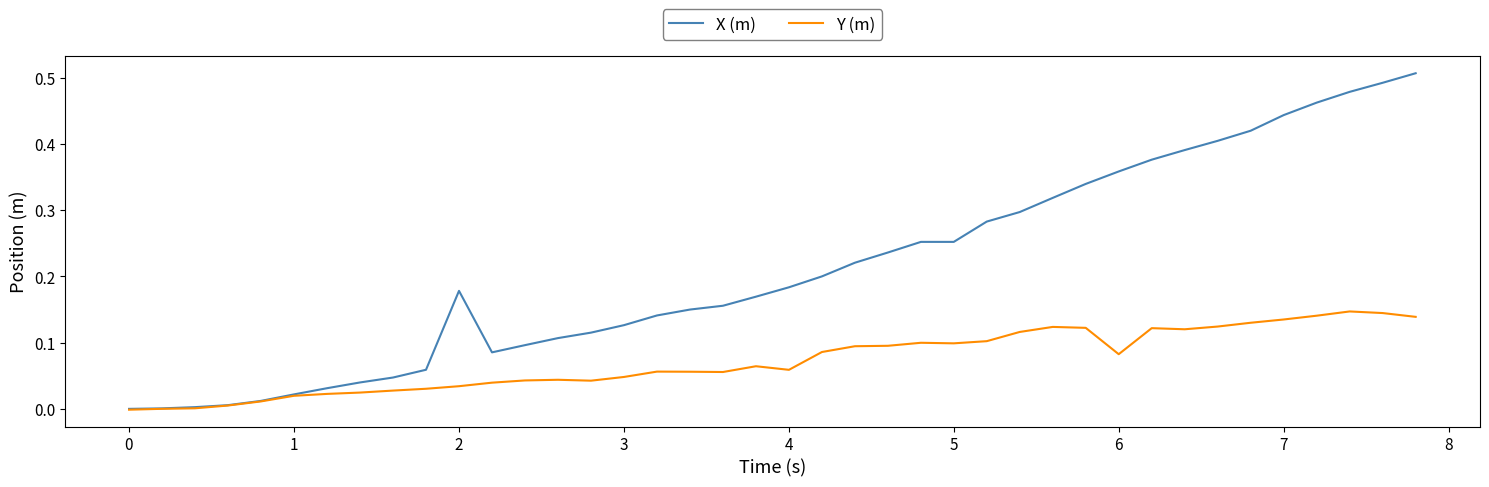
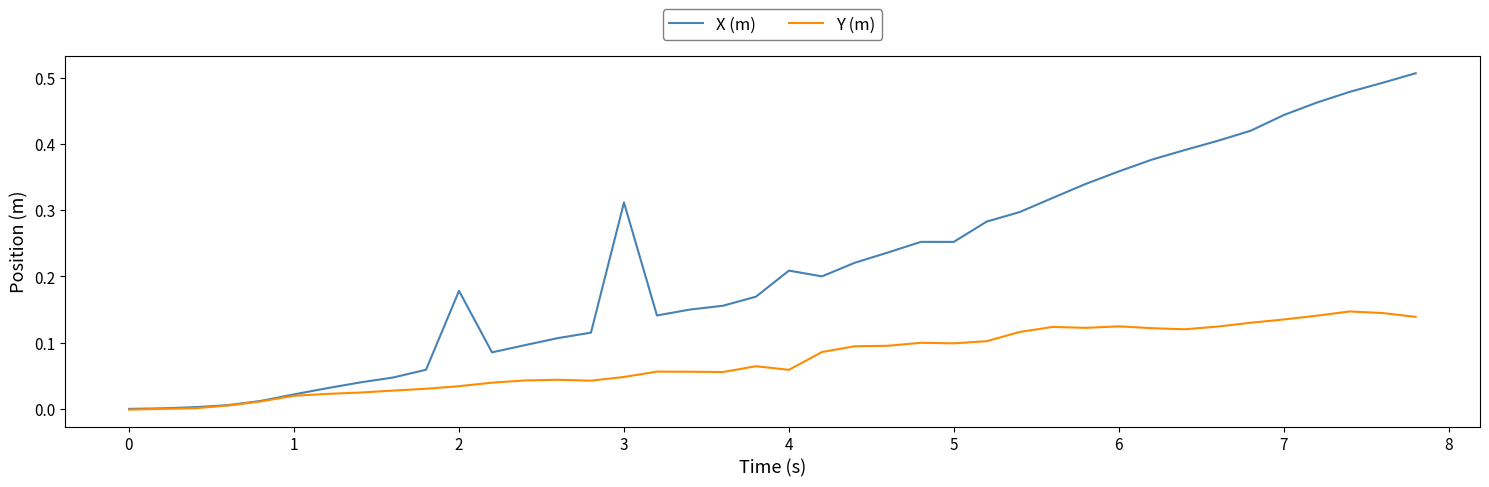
  {
    "X (m)": {
      "2": 0.18,
-     "3": 0.13,
-     "4": 0.18,
+     "3": 0.31,
+     "4": 0.21,
      "5": 0.25,
      "6": 0.36,
      "7": 0.44
    },
    "Y (m)": {
      "2": 0.03,
      "3": 0.05,
      "4": 0.06,
      "5": 0.10,
-     "6": 0.08,
+     "6": 0.12,
      "7": 0.14
    }
  }
